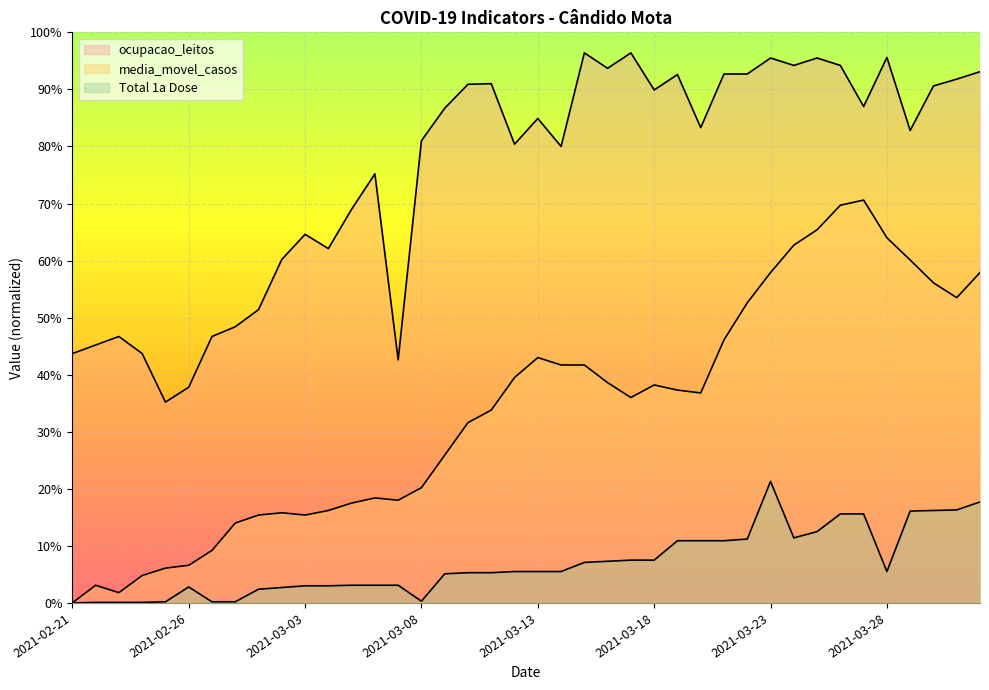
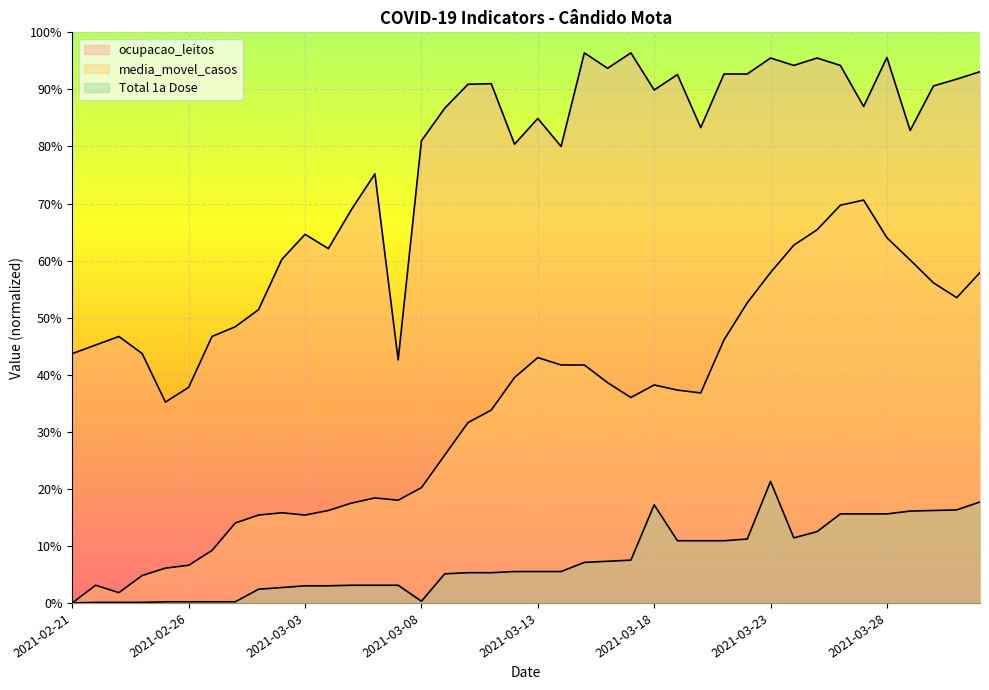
  {
    "Total 1a Dose": {
-     "2021-02-26": "3%",
+     "2021-02-26": "0%",
      "2021-03-03": "3%",
      "2021-03-08": "0%",
      "2021-03-13": "6%",
-     "2021-03-18": "8%",
+     "2021-03-18": "17%",
      "2021-03-23": "21%",
-     "2021-03-28": "6%"
+     "2021-03-28": "16%"
    }
  }
